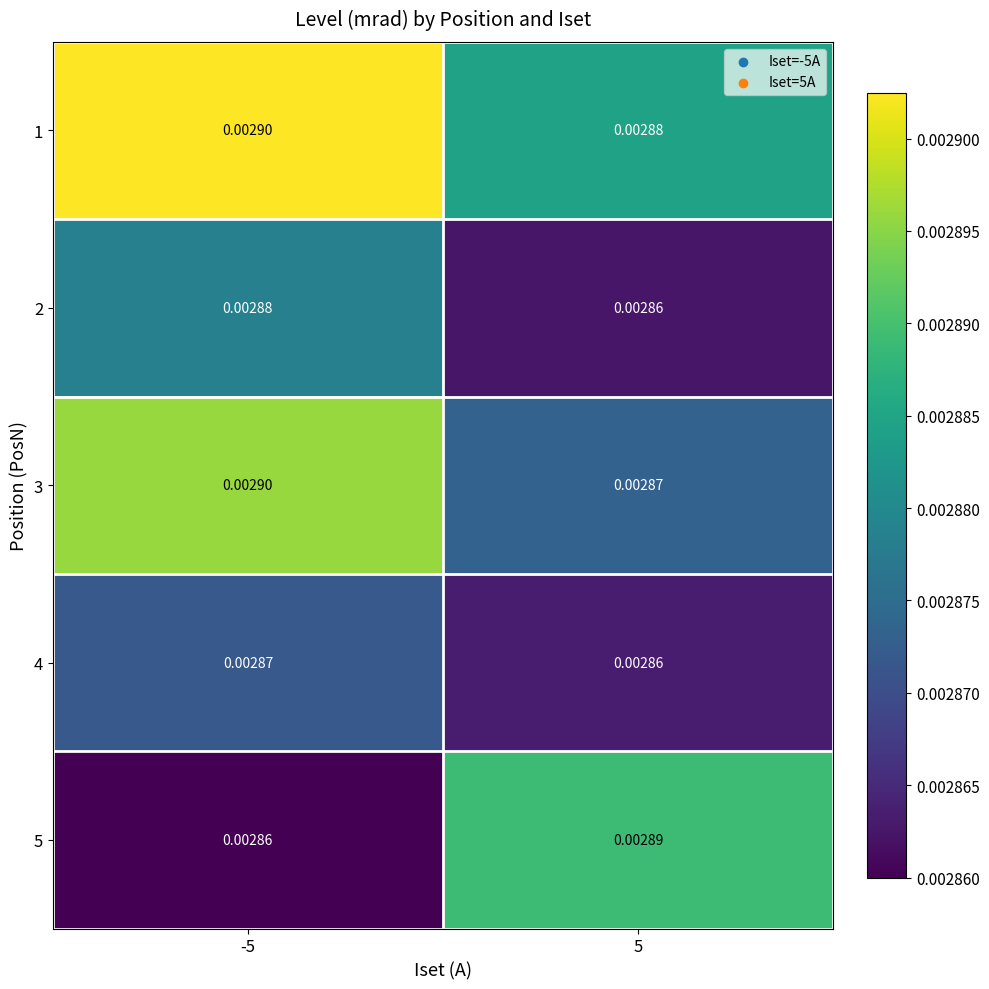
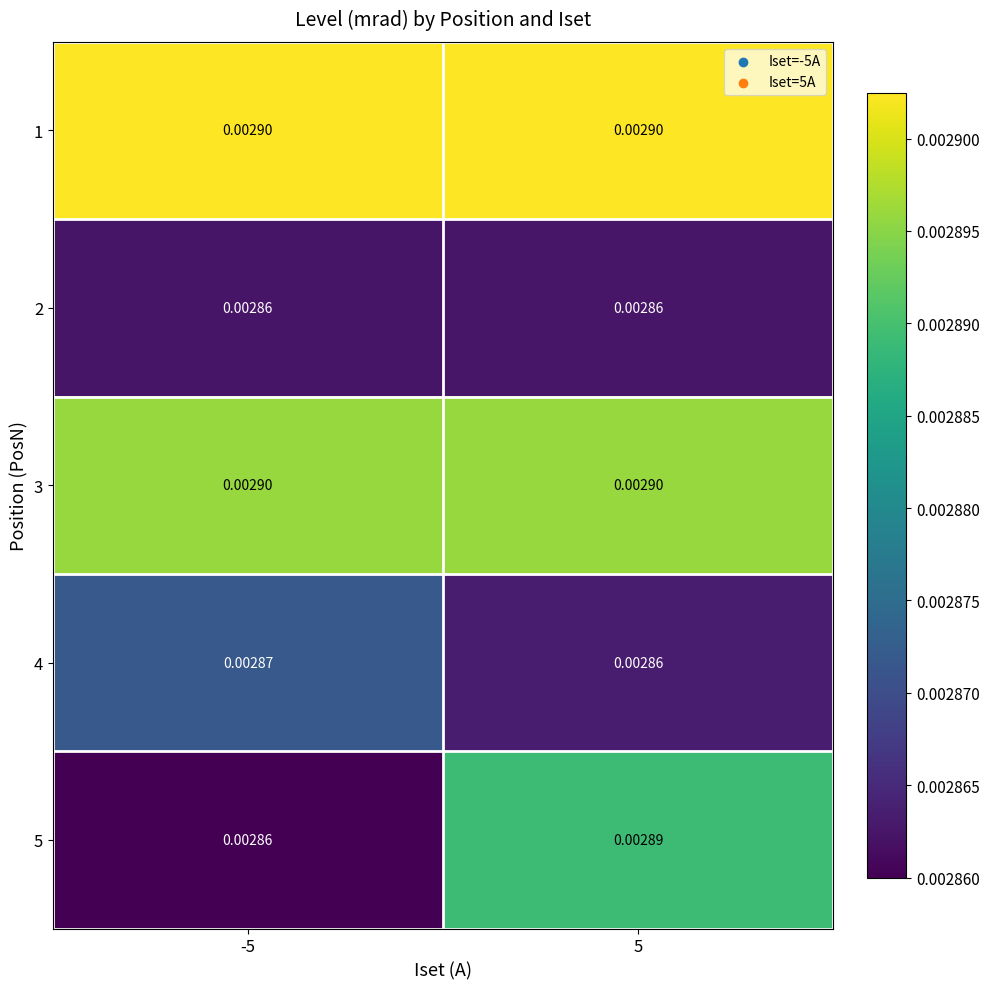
  {
    "1": {
      "-5": 0.00290,
-     "5": 0.00288
+     "5": 0.00290
    },
    "2": {
-     "-5": 0.00288,
+     "-5": 0.00286,
      "5": 0.00286
    },
    "3": {
      "-5": 0.00290,
-     "5": 0.00287
+     "5": 0.00290
    },
    "4": {
      "-5": 0.00287,
      "5": 0.00286
    },
    "5": {
      "-5": 0.00286,
      "5": 0.00289
    }
  }
